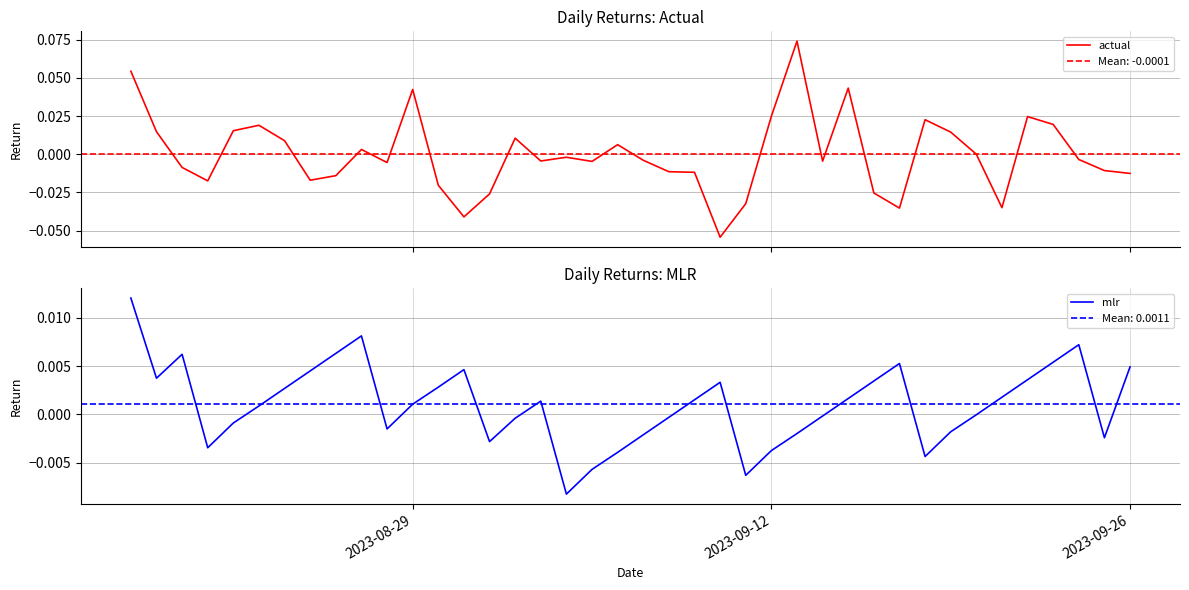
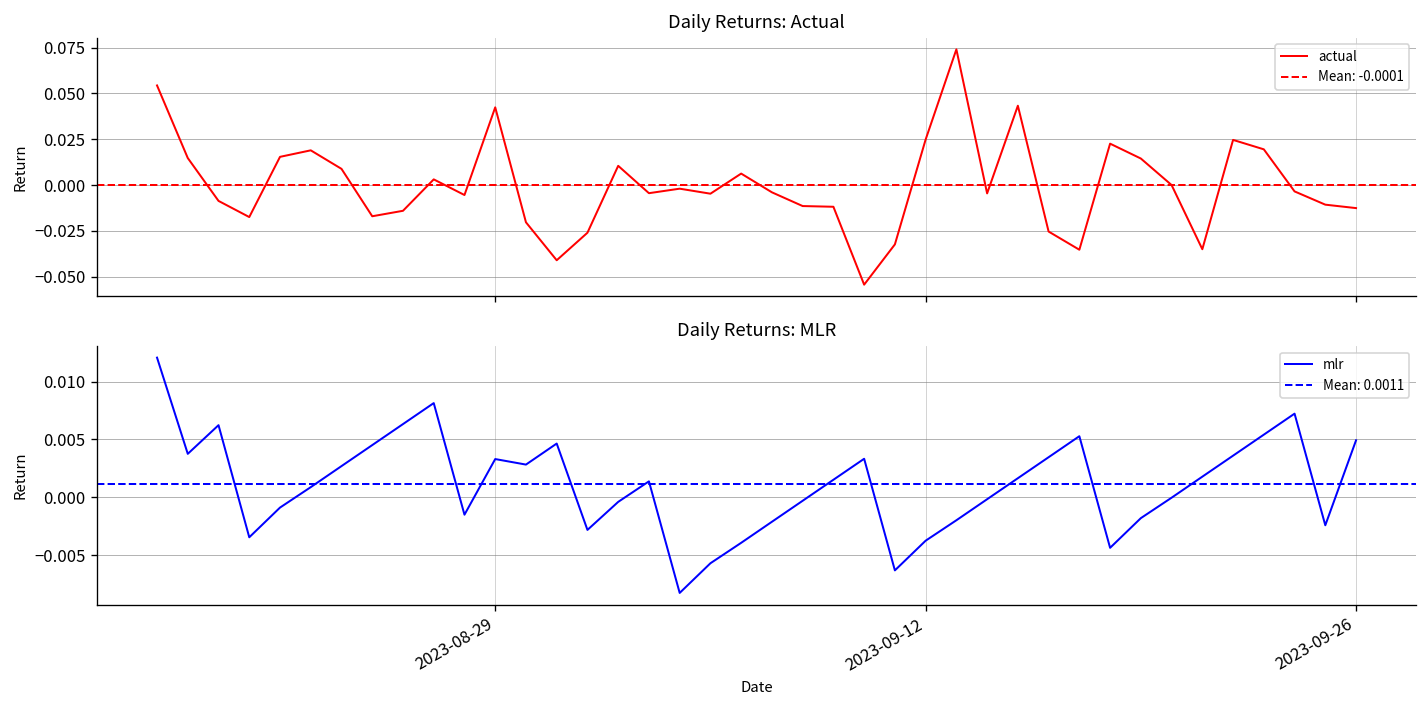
  {
    "Daily Returns: MLR": {
-     "2023-08-29": 0.001,
+     "2023-08-29": 0.003,
      "2023-09-12": -0.004,
      "2023-09-26": 0.005
    }
  }
